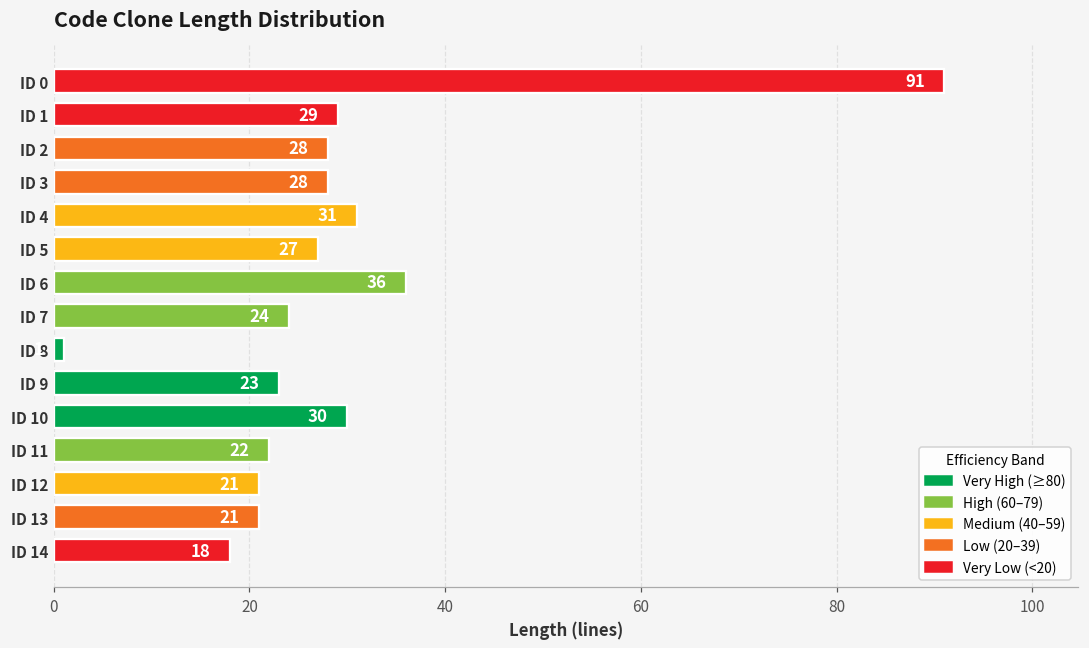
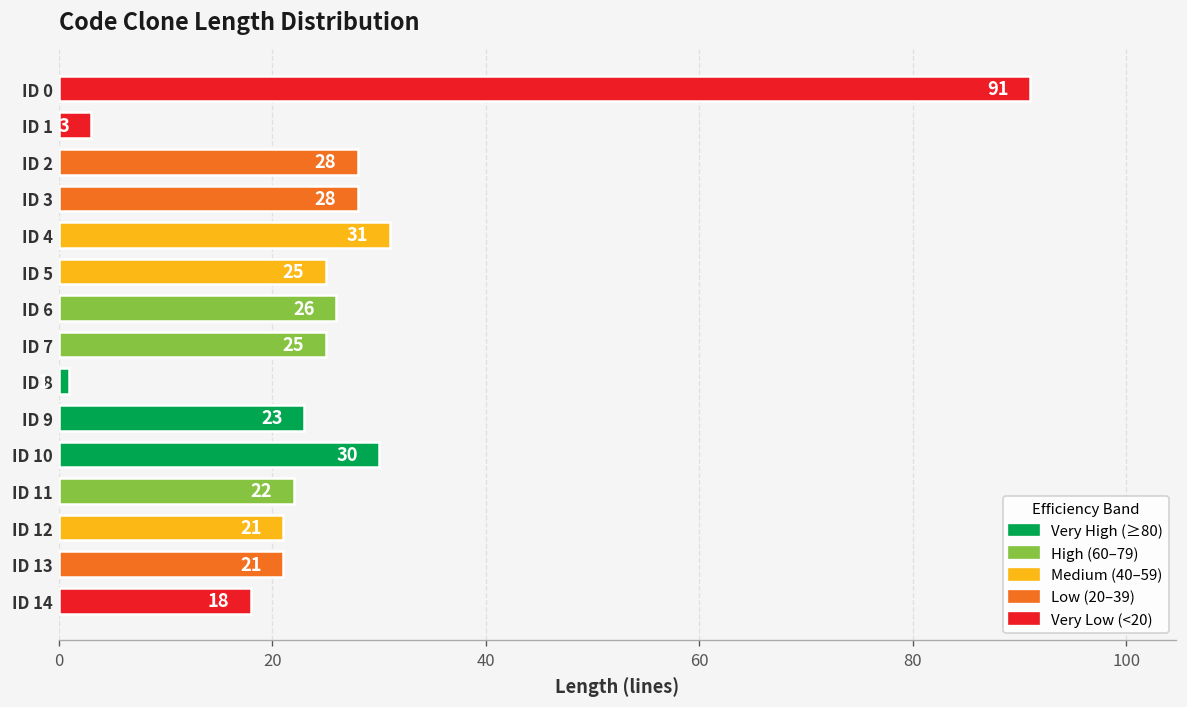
  {
    "ID 0": 91,
-   "ID 1": 29,
+   "ID 1": 3,
    "ID 2": 28,
    "ID 3": 28,
    "ID 4": 31,
-   "ID 5": 27,
-   "ID 6": 36,
-   "ID 7": 24,
+   "ID 5": 25,
+   "ID 6": 26,
+   "ID 7": 25,
    "ID 9": 23,
    "ID 10": 30,
    "ID 11": 22,
    "ID 12": 21,
    "ID 13": 21,
    "ID 14": 18
  }
